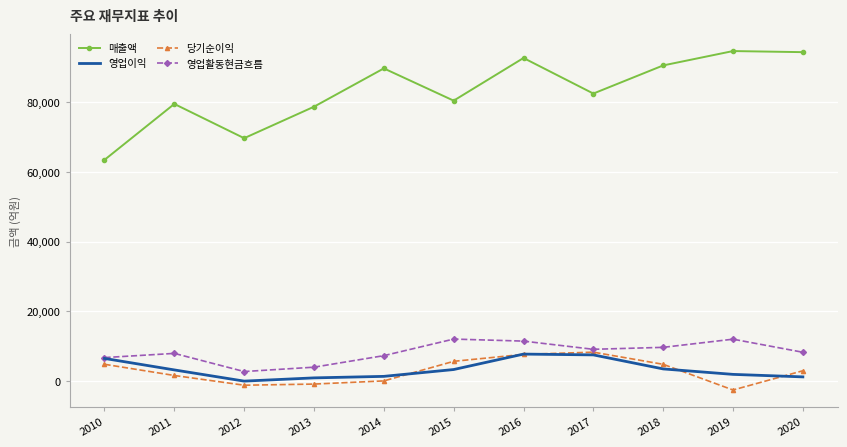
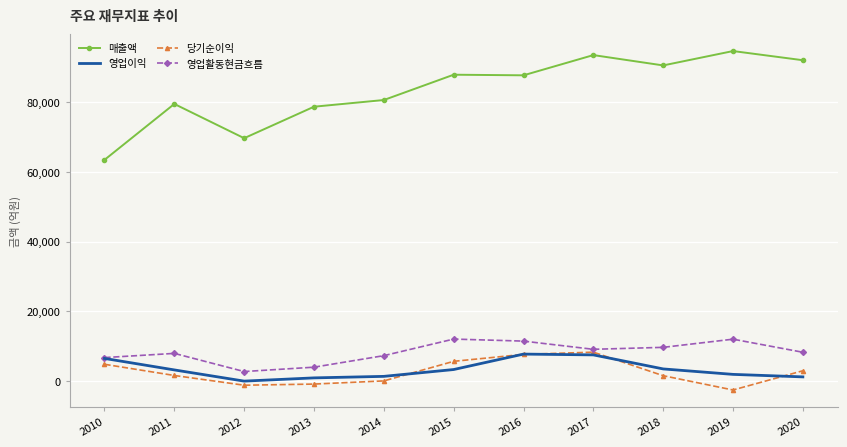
  {
    "매출액": {
      "2010": "63,000",
      "2011": "79,000",
      "2012": "70,000",
      "2013": "79,000",
-     "2014": "90,000",
-     "2015": "80,000",
-     "2016": "93,000",
-     "2017": "82,000",
+     "2014": "81,000",
+     "2015": "88,000",
+     "2016": "88,000",
+     "2017": "93,000",
      "2018": "90,000",
      "2019": "95,000",
-     "2020": "94,000"
+     "2020": "92,000"
    },
    "영업이익": {
      "2011": "3,000",
      "2012": "0",
      "2013": "1,000",
      "2014": "1,000",
      "2015": "3,000",
      "2017": "8,000",
      "2018": "4,000",
      "2019": "2,000",
      "2020": "1,000"
    },
    "당기순이익": {
      "2010": "5,000",
      "2011": "2,000",
      "2012": "-1,000",
      "2013": "-1,000",
      "2014": "0",
      "2015": "6,000",
      "2017": "8,000",
-     "2018": "5,000",
+     "2018": "2,000",
      "2019": "-2,000",
      "2020": "3,000"
    },
    "영업활동현금흐름": {
      "2011": "8,000",
      "2012": "3,000",
      "2013": "4,000",
      "2014": "7,000",
      "2015": "12,000",
      "2016": "12,000",
      "2017": "9,000",
      "2018": "10,000",
      "2019": "12,000",
      "2020": "8,000"
    }
  }
